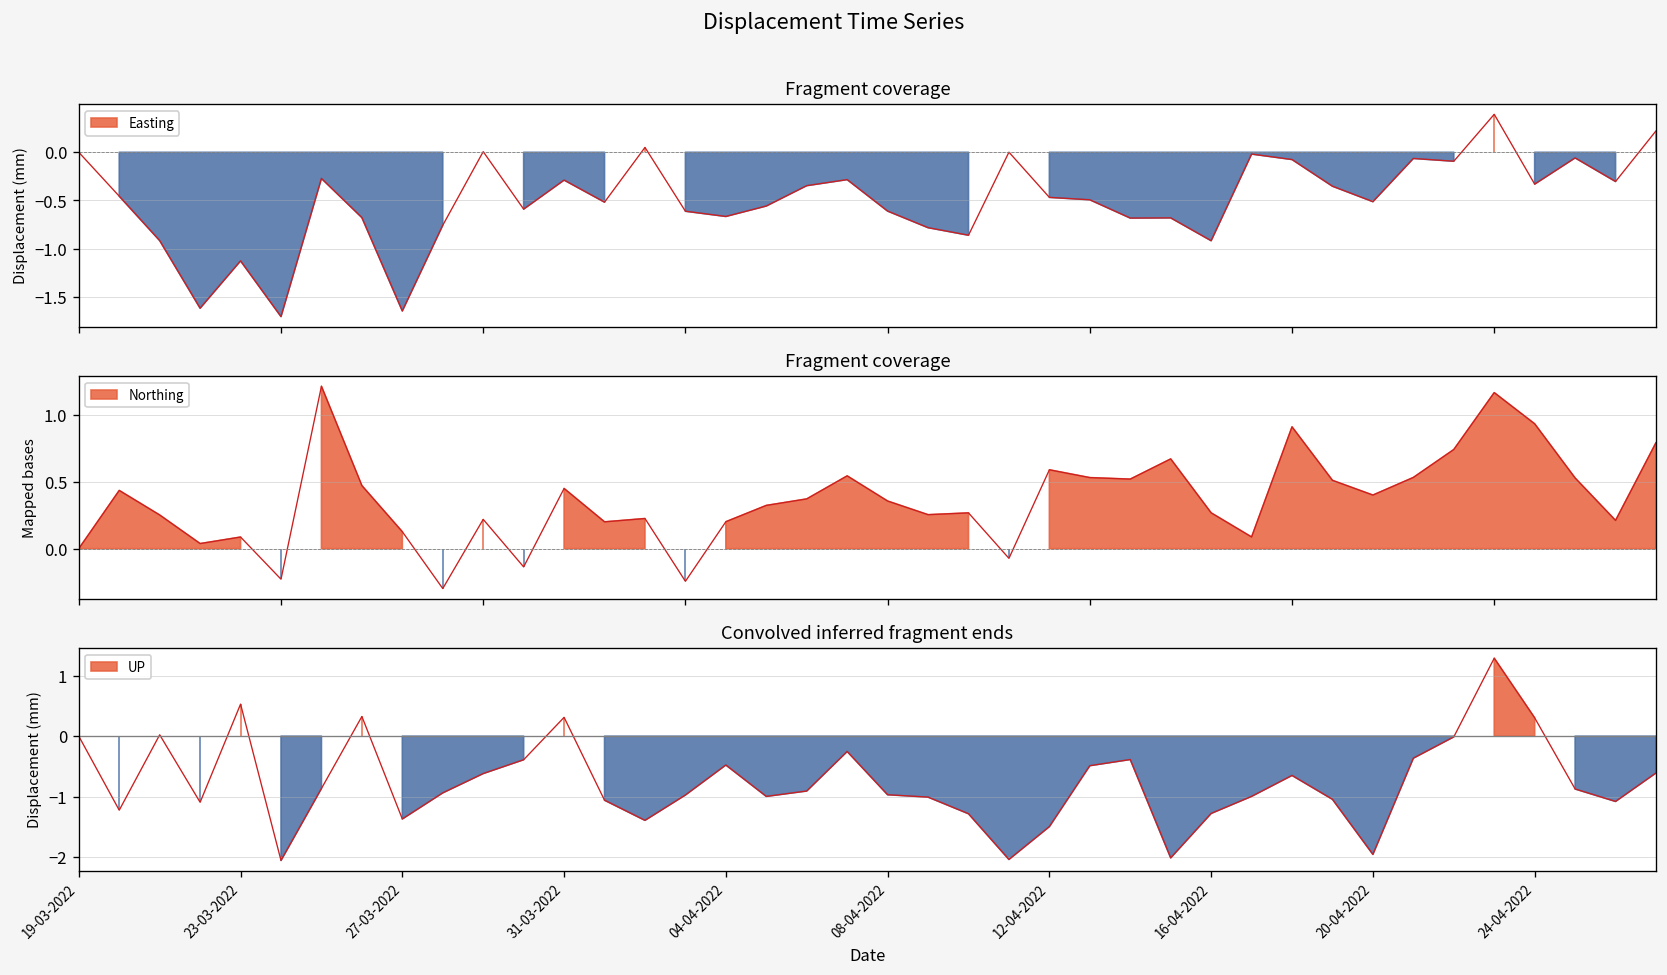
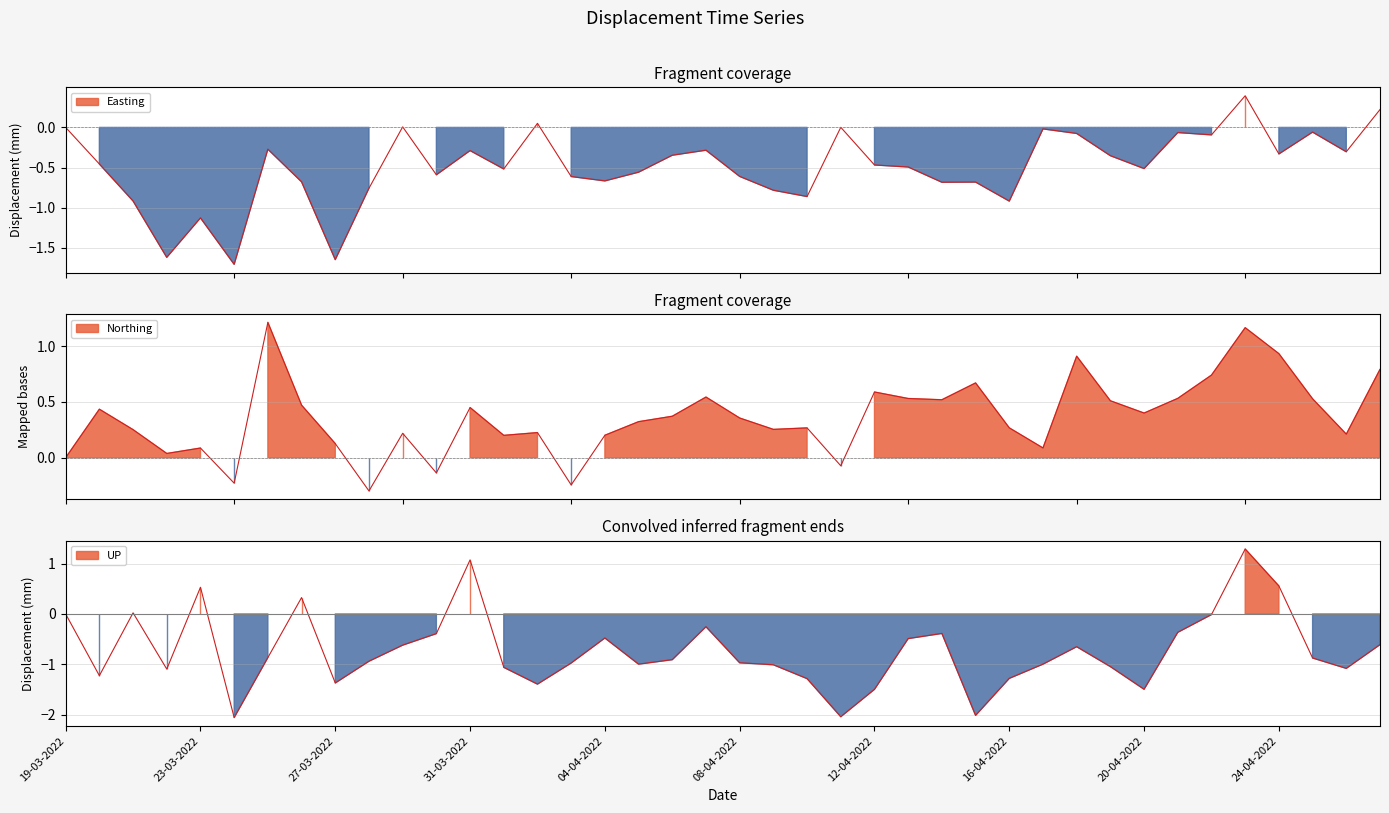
  {
    "Convolved inferred fragment ends": {
      "19-03-2022": 0.0,
      "23-03-2022": 0.5,
      "27-03-2022": -1.4,
-     "31-03-2022": 0.3,
+     "31-03-2022": 1.1,
      "04-04-2022": -0.5,
      "08-04-2022": -1.0,
      "12-04-2022": -1.5,
      "16-04-2022": -1.3,
-     "20-04-2022": -2.0,
-     "24-04-2022": 0.3
+     "20-04-2022": -1.5,
+     "24-04-2022": 0.6
    }
  }
